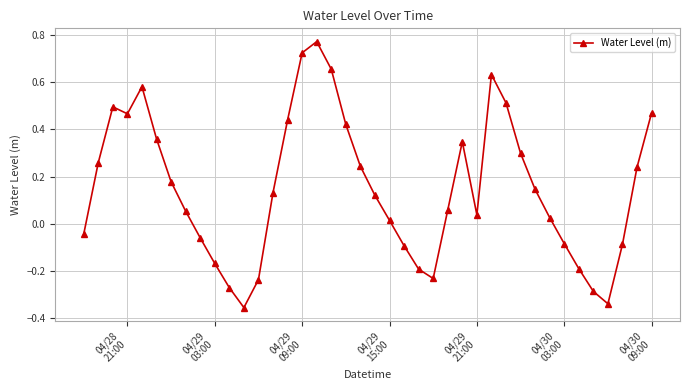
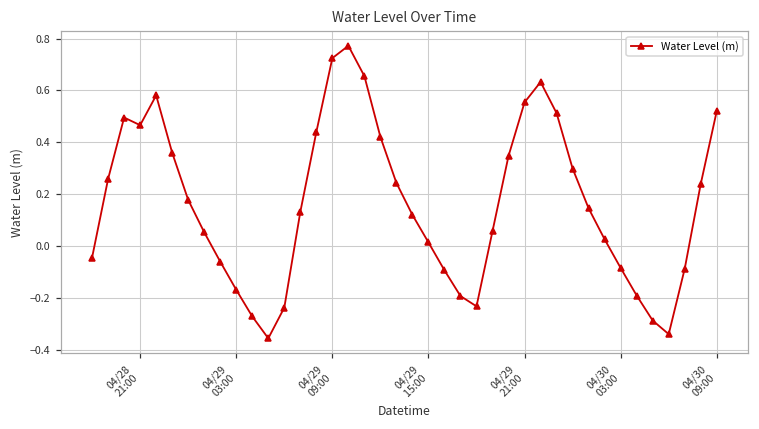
  {
    "04/28 21:00": 0.47,
    "04/29 03:00": -0.17,
    "04/29 09:00": 0.72,
    "04/29 15:00": 0.01,
-   "04/29 21:00": 0.04,
+   "04/29 21:00": 0.55,
    "04/30 03:00": -0.08,
-   "04/30 09:00": 0.47
+   "04/30 09:00": 0.52
  }
